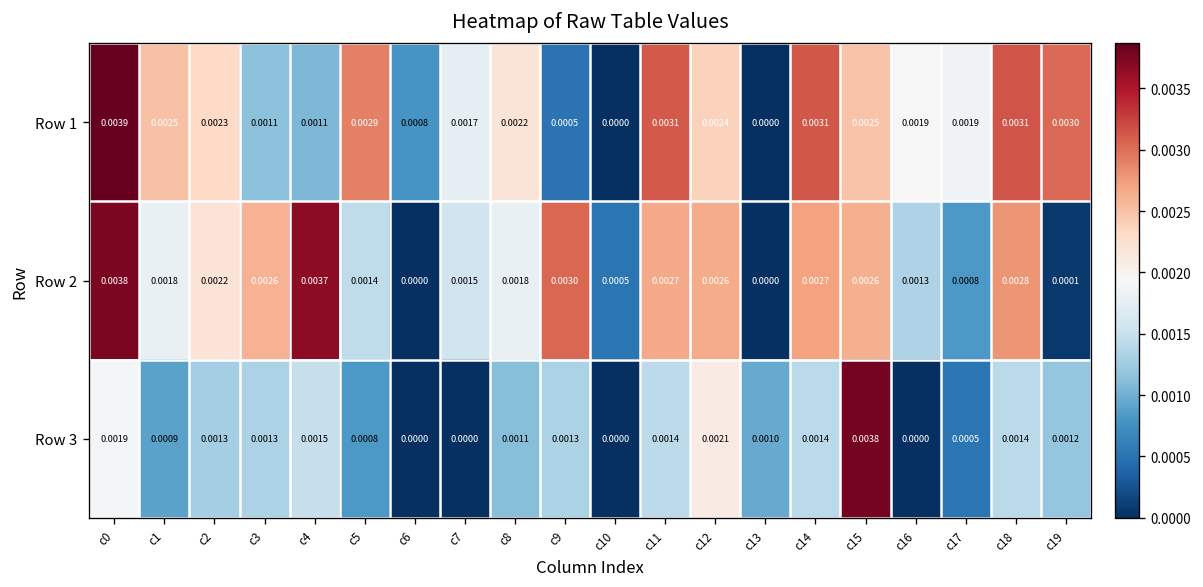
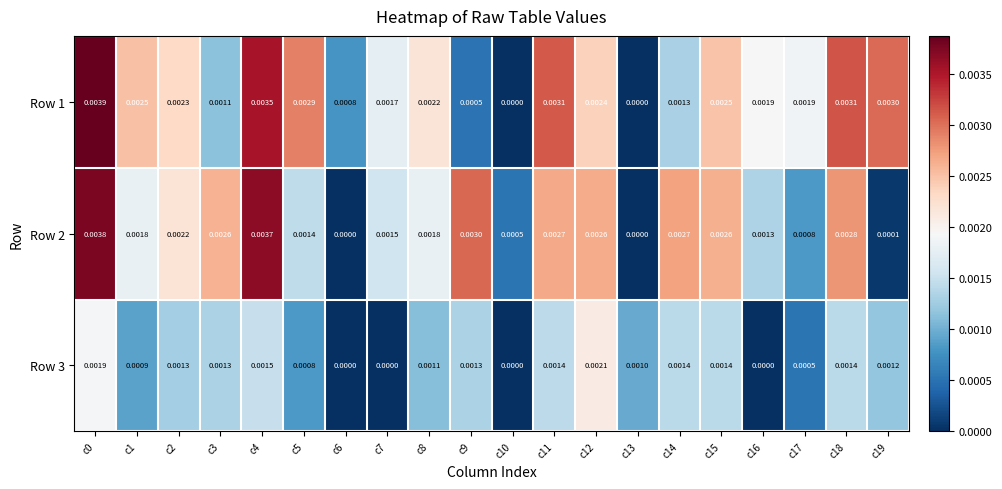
  {
    "Row 1": {
      "c0": 0.0039,
      "c1": 0.0025,
      "c2": 0.0023,
      "c3": 0.0011,
-     "c4": 0.0011,
+     "c4": 0.0035,
      "c5": 0.0029,
      "c6": 0.0008,
      "c7": 0.0017,
      "c8": 0.0022,
      "c9": 0.0005,
      "c10": 0.0000,
      "c11": 0.0031,
      "c12": 0.0024,
      "c13": 0.0000,
-     "c14": 0.0031,
+     "c14": 0.0013,
      "c15": 0.0025,
      "c16": 0.0019,
      "c17": 0.0019,
      "c18": 0.0031,
      "c19": 0.0030
    },
    "Row 2": {
      "c0": 0.0038,
      "c1": 0.0018,
      "c2": 0.0022,
      "c3": 0.0026,
      "c4": 0.0037,
      "c5": 0.0014,
      "c6": 0.0000,
      "c7": 0.0015,
      "c8": 0.0018,
      "c9": 0.0030,
      "c10": 0.0005,
      "c11": 0.0027,
      "c12": 0.0026,
      "c13": 0.0000,
      "c14": 0.0027,
      "c15": 0.0026,
      "c16": 0.0013,
      "c17": 0.0008,
      "c18": 0.0028,
      "c19": 0.0001
    },
    "Row 3": {
      "c0": 0.0019,
      "c1": 0.0009,
      "c2": 0.0013,
      "c3": 0.0013,
      "c4": 0.0015,
      "c5": 0.0008,
      "c6": 0.0000,
      "c7": 0.0000,
      "c8": 0.0011,
      "c9": 0.0013,
      "c10": 0.0000,
      "c11": 0.0014,
      "c12": 0.0021,
      "c13": 0.0010,
      "c14": 0.0014,
-     "c15": 0.0038,
+     "c15": 0.0014,
      "c16": 0.0000,
      "c17": 0.0005,
      "c18": 0.0014,
      "c19": 0.0012
    }
  }
